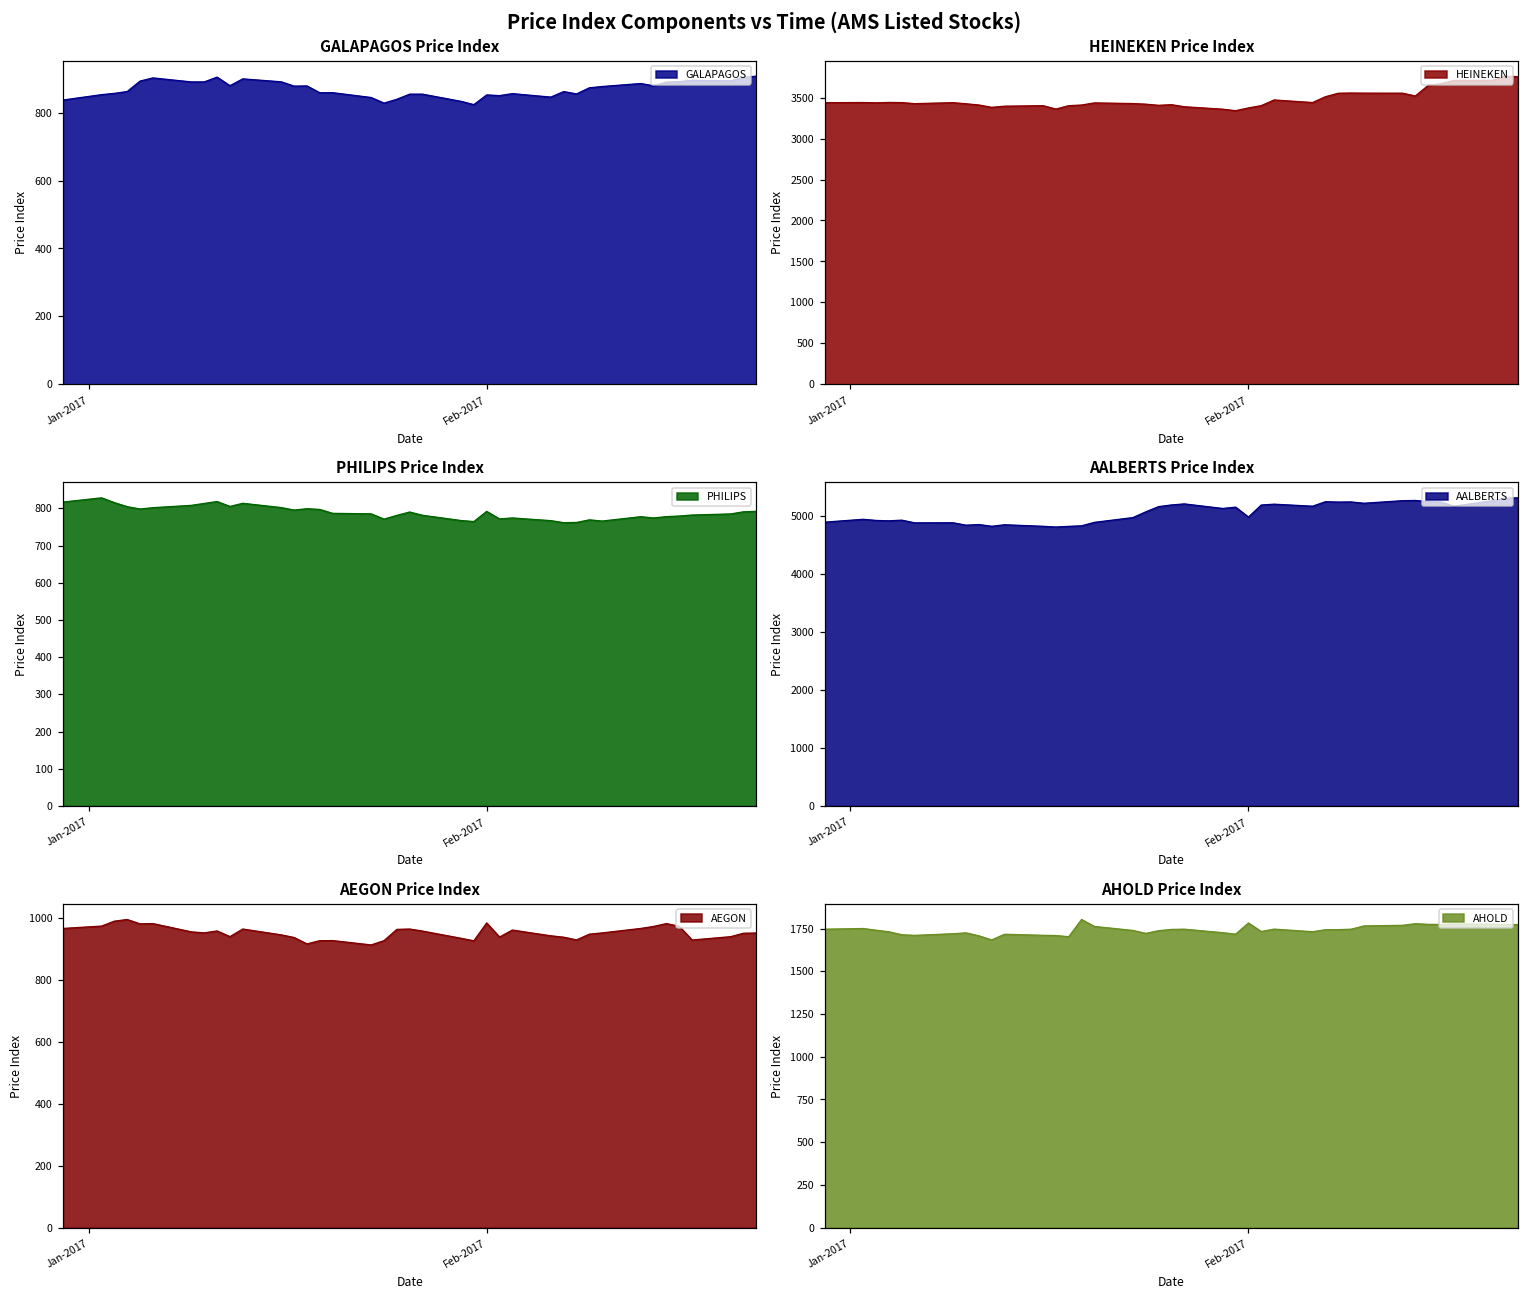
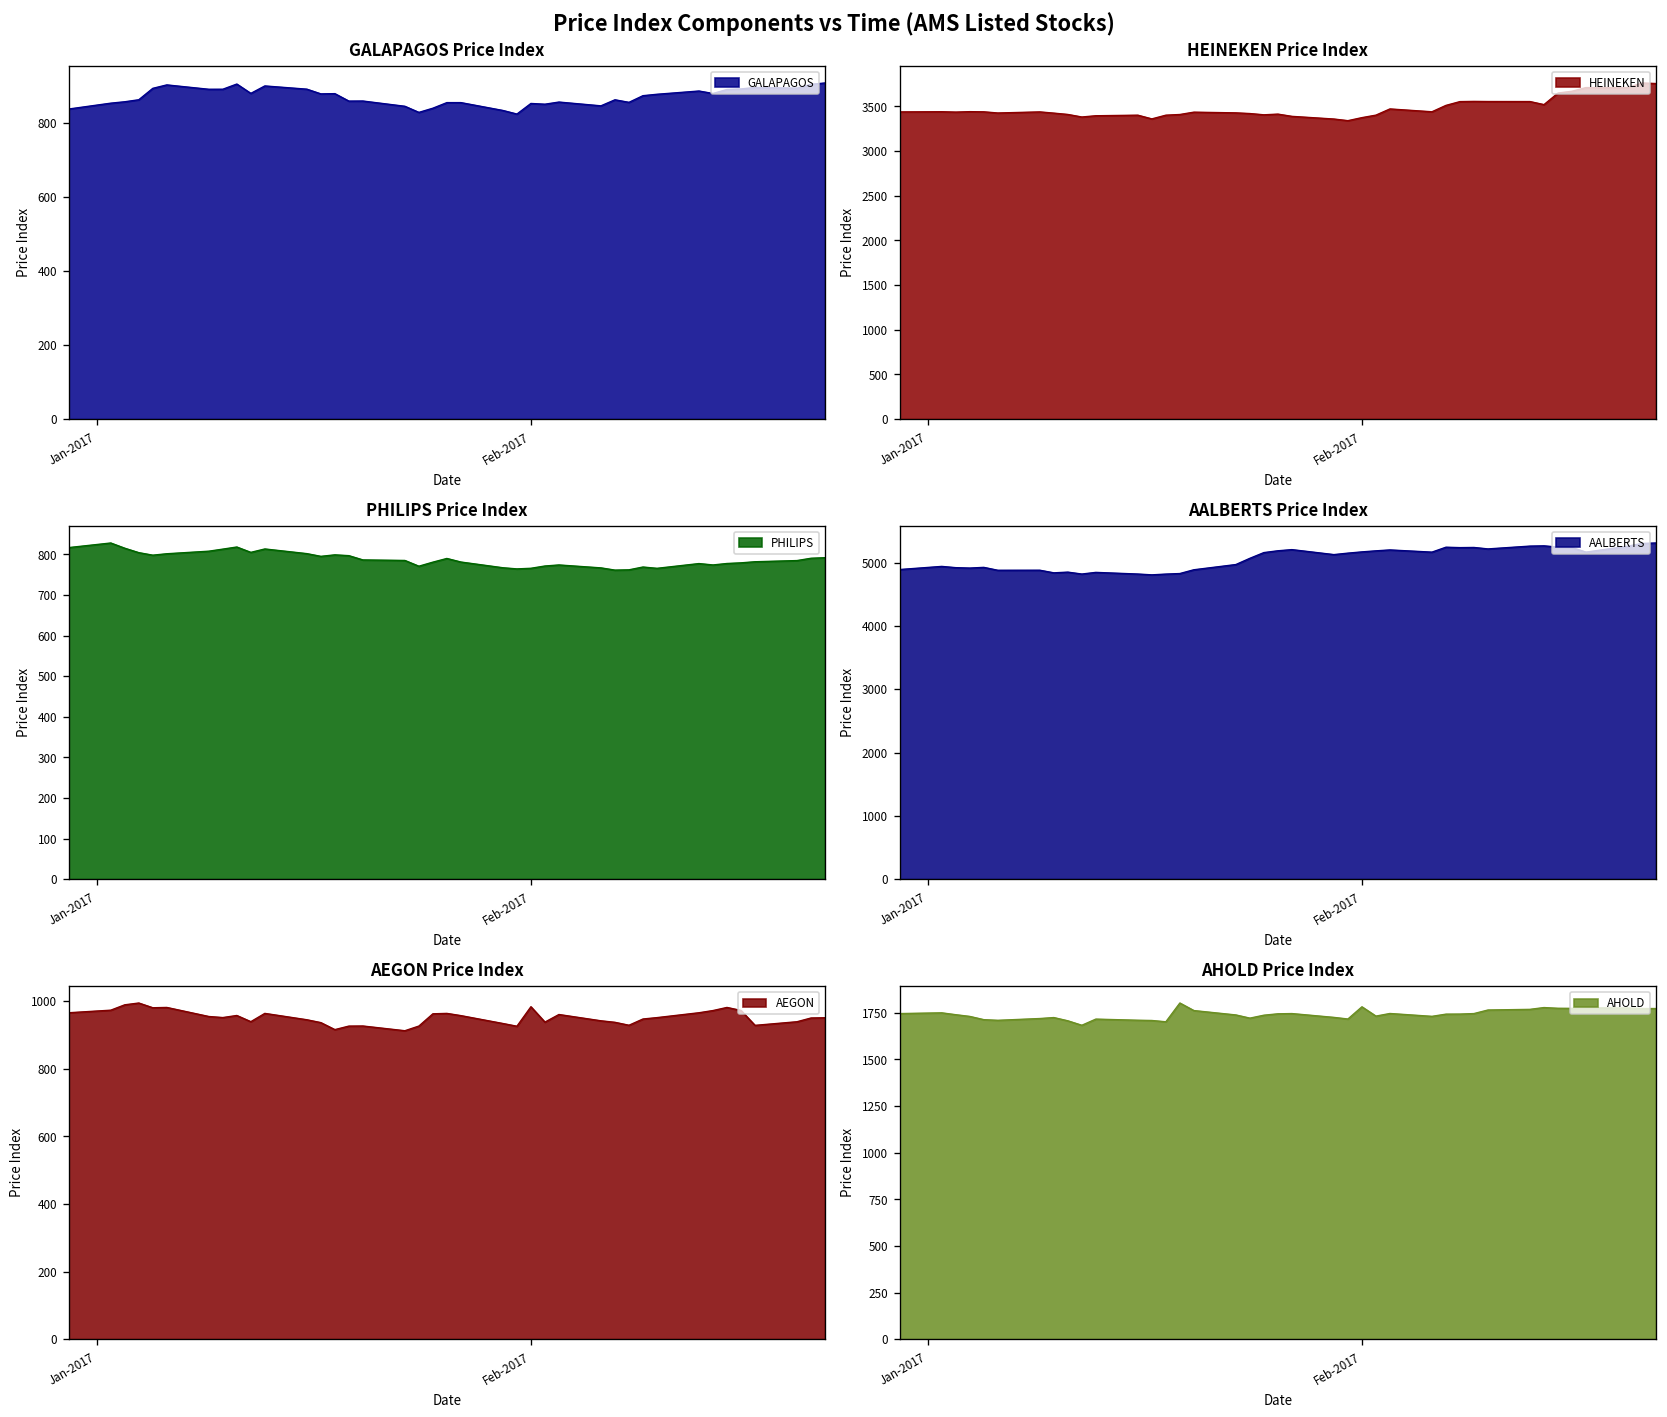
  {
    "GALAPAGOS Price Index": {
      "Feb-2017": 850
    },
    "HEINEKEN Price Index": {
      "Feb-2017": 3400
    },
    "PHILIPS Price Index": {
-     "Feb-2017": 790
+     "Feb-2017": 770
    },
    "AALBERTS Price Index": {
-     "Feb-2017": 5000
+     "Feb-2017": 5200
    },
    "AEGON Price Index": {
      "Feb-2017": 980
    },
    "AHOLD Price Index": {
      "Feb-2017": 1780
    }
  }
